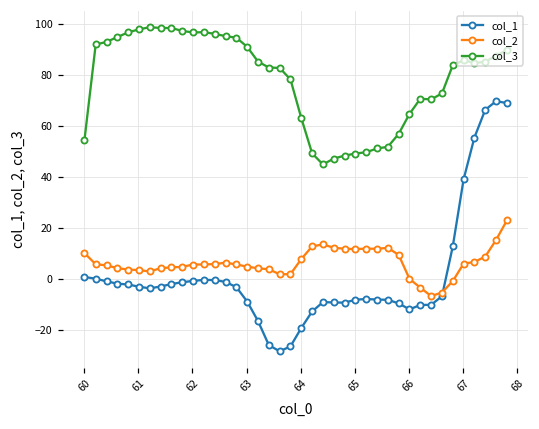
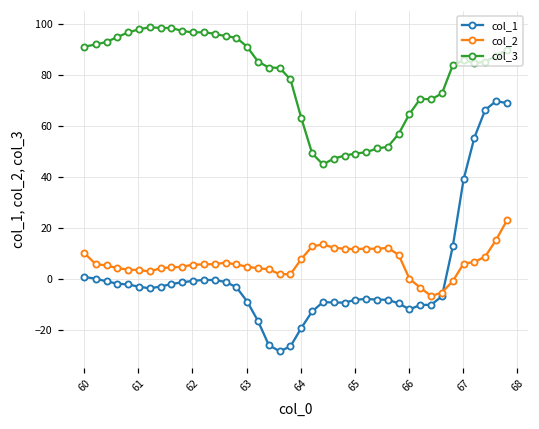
  {
    "col_1": {
      "60": 1
    },
    "col_2": {
      "60": 10
    },
    "col_3": {
-     "60": 54
+     "60": 91
    }
  }
